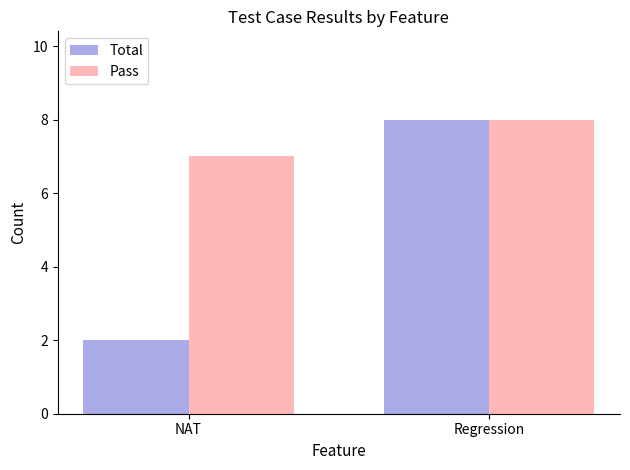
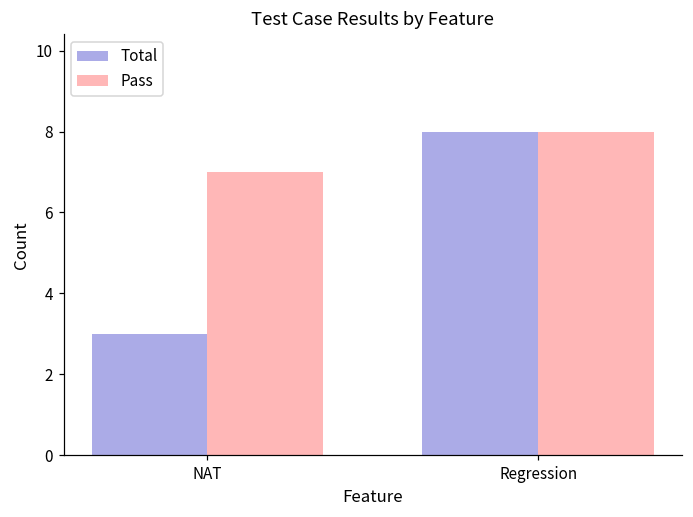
  {
    "Total": {
-     "NAT": 2,
+     "NAT": 3,
      "Regression": 8
    },
    "Pass": {
      "NAT": 7,
      "Regression": 8
    }
  }
